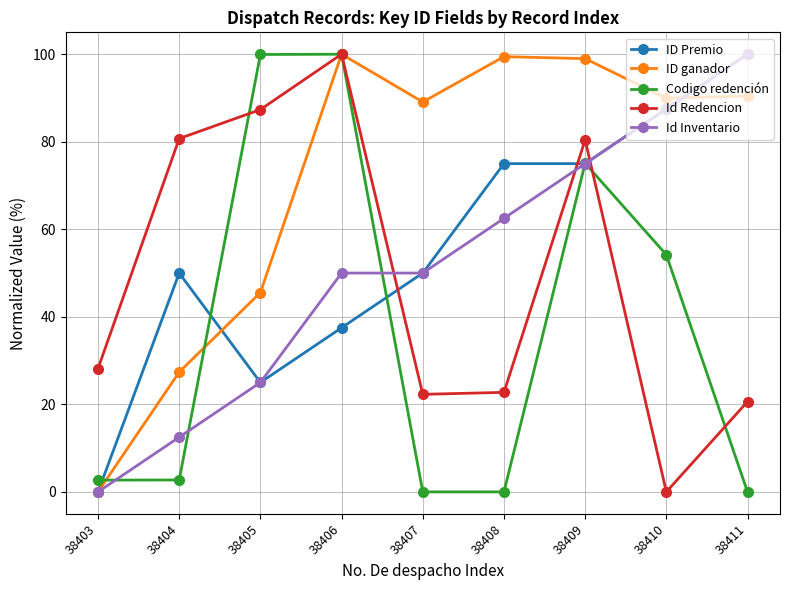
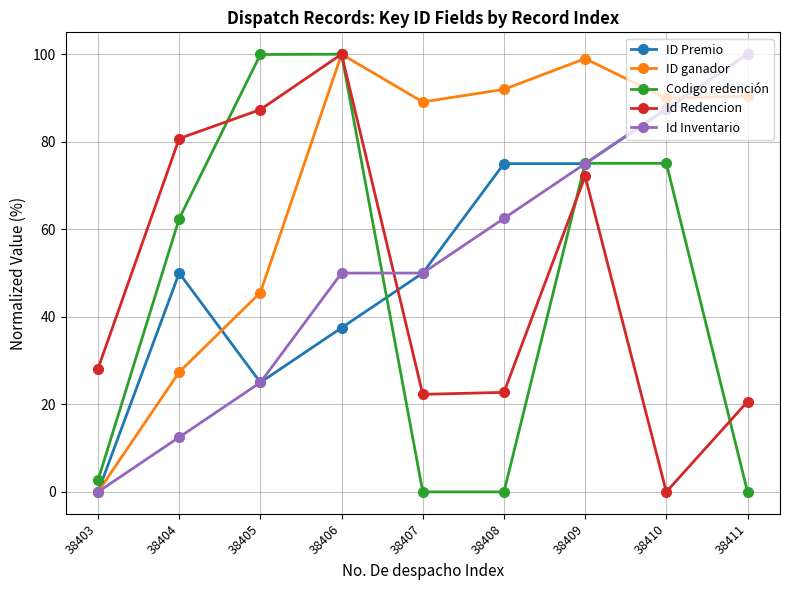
  {
    "ID Premio": {
      "38404": 50,
      "38406": 38,
      "38408": 75
    },
    "ID ganador": {
      "38404": 27,
      "38405": 46,
      "38407": 89,
-     "38408": 99,
+     "38408": 92,
      "38409": 99
    },
    "Codigo redención": {
      "38403": 3,
-     "38404": 3,
+     "38404": 62,
      "38405": 100,
      "38407": 0,
      "38408": 0,
-     "38410": 54,
+     "38410": 75,
      "38411": 0
    },
    "Id Redencion": {
      "38403": 28,
      "38404": 81,
      "38405": 87,
      "38407": 22,
      "38408": 23,
-     "38409": 80,
+     "38409": 72,
      "38410": 0,
      "38411": 21
    },
    "Id Inventario": {
      "38404": 13,
      "38406": 50,
      "38408": 63
    }
  }
